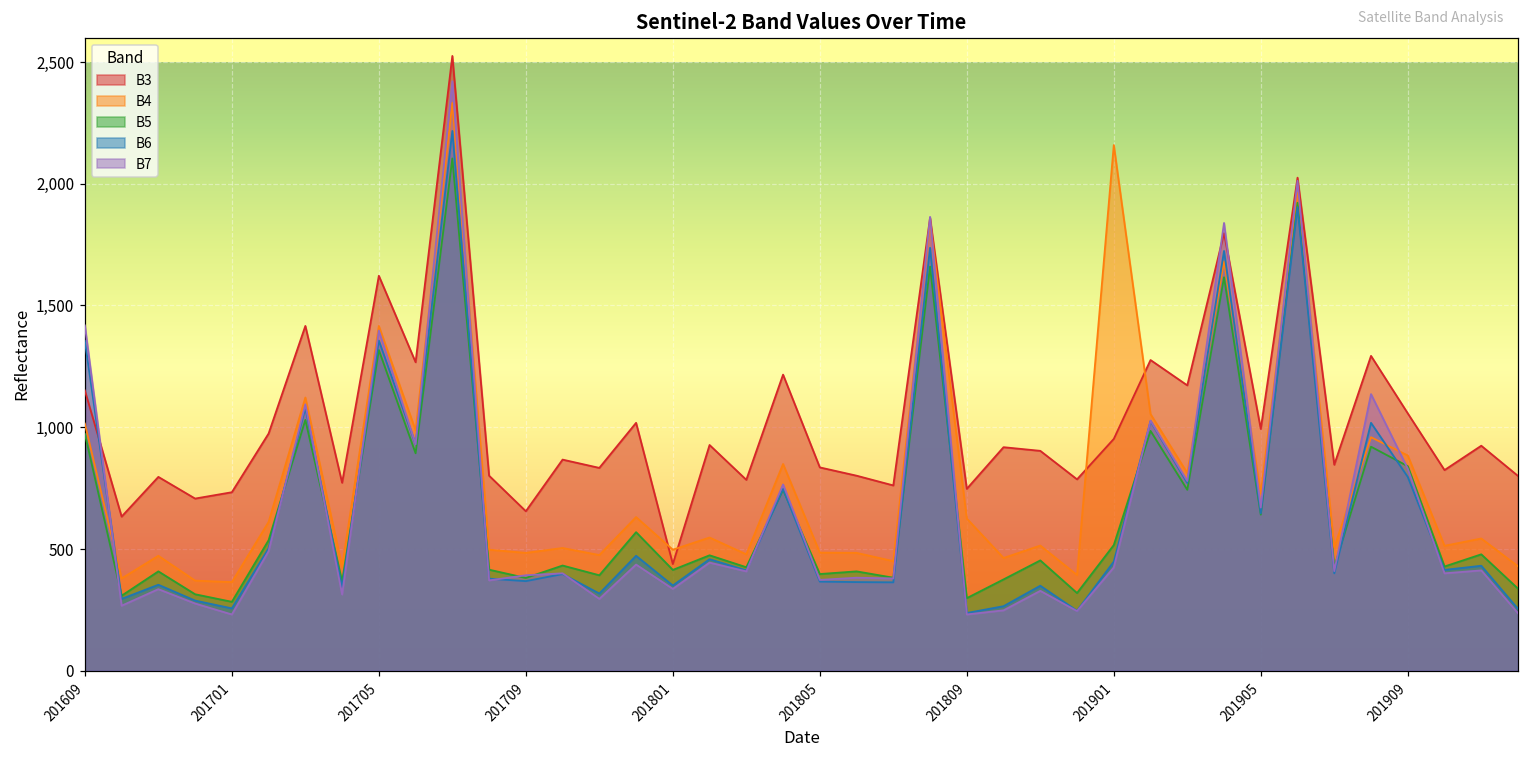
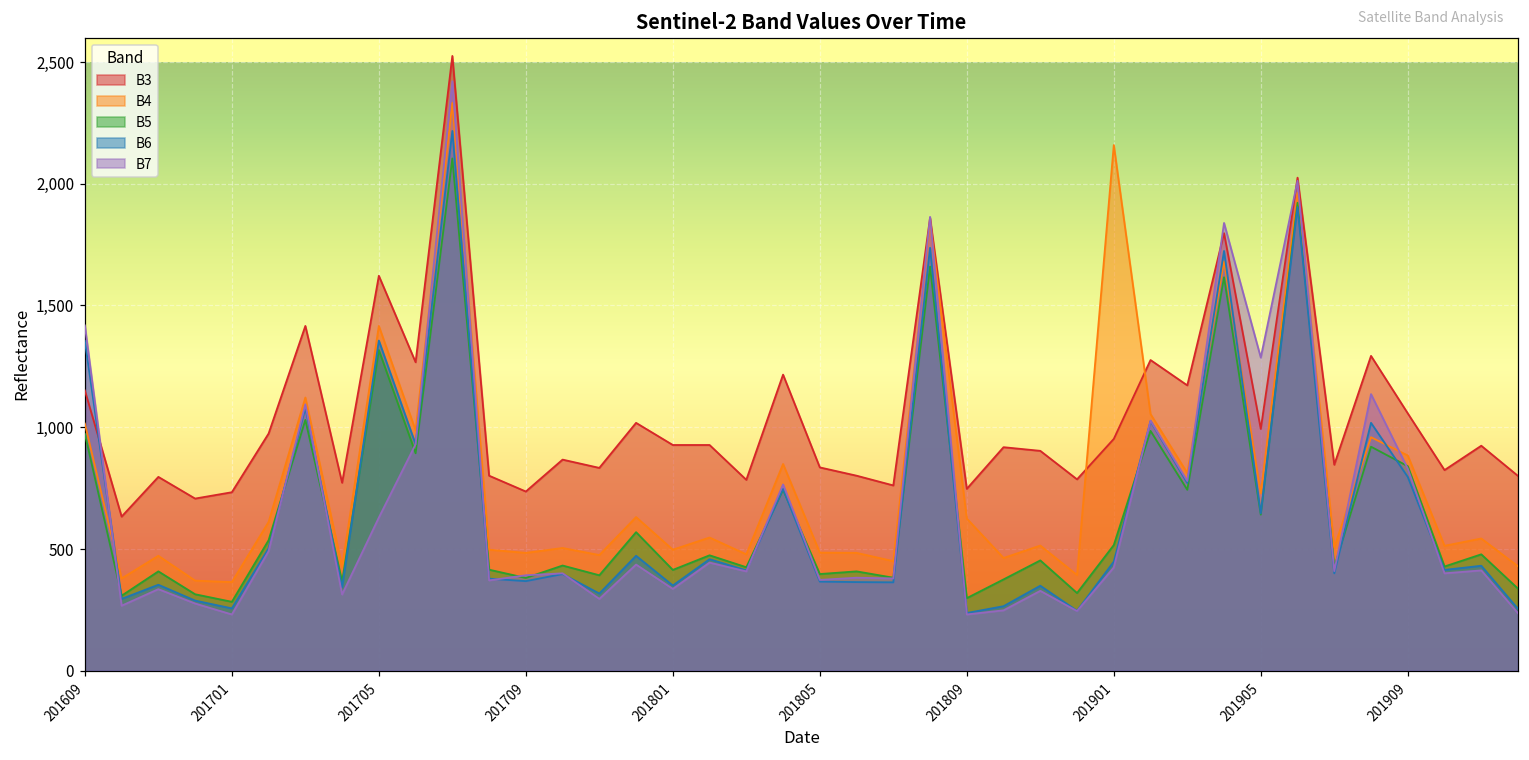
  {
    "B3": {
      "201609": "1,150",
      "201701": "730",
      "201705": "1,620",
-     "201709": "660",
-     "201801": "440",
+     "201709": "740",
+     "201801": "930",
      "201805": "840",
      "201809": "750",
      "201901": "950",
      "201905": "990",
      "201909": "1,060"
    },
    "B4": {
      "201609": "1,020",
      "201701": "360",
      "201705": "1,420",
      "201709": "480",
      "201801": "500",
      "201805": "490",
      "201809": "630",
      "201901": "2,160",
      "201905": "730",
      "201909": "880"
    },
    "B5": {
      "201609": "970",
      "201701": "280",
      "201705": "1,320",
      "201801": "410",
      "201805": "400",
      "201809": "300",
      "201901": "520"
    },
    "B6": {
      "201609": "1,360",
      "201701": "260",
      "201705": "1,360",
      "201709": "370",
      "201801": "350",
      "201901": "450",
      "201909": "800"
    },
    "B7": {
      "201609": "1,420",
      "201701": "230",
-     "201705": "1,400",
+     "201705": "630",
      "201801": "340",
      "201901": "420",
-     "201905": "670"
+     "201905": "1,290"
    }
  }
